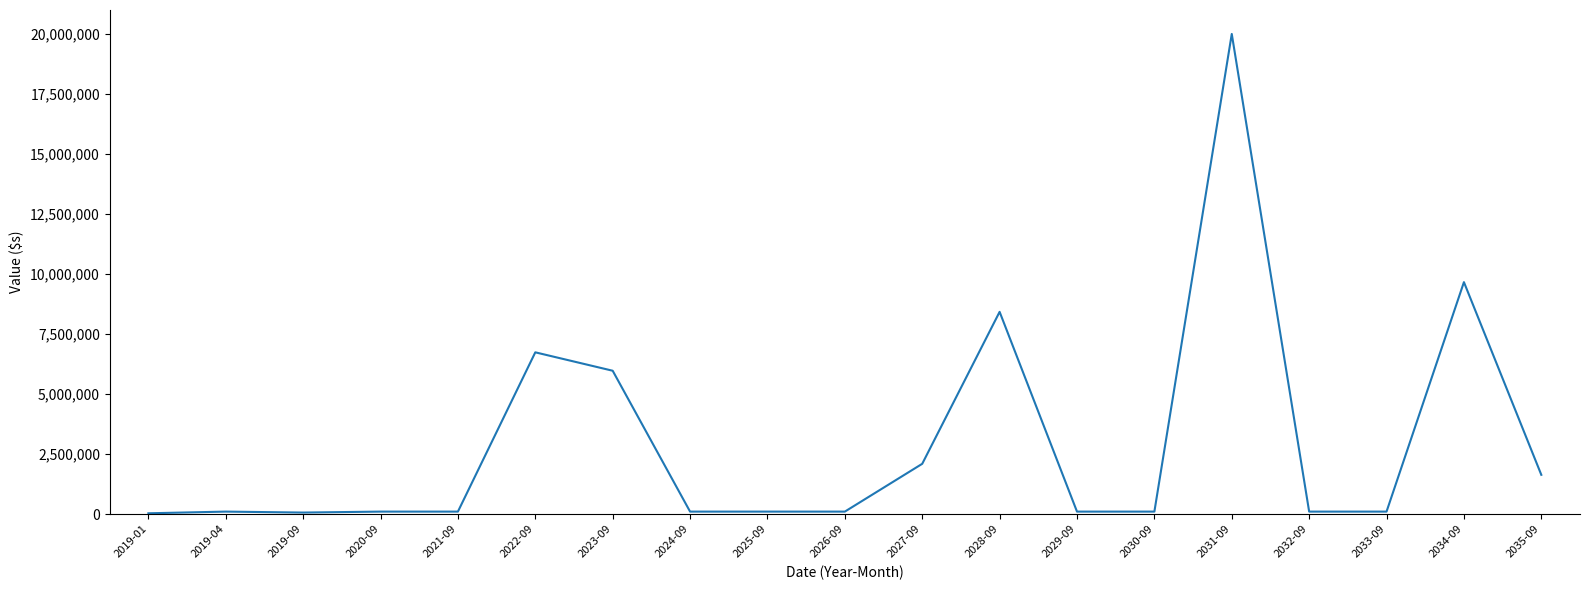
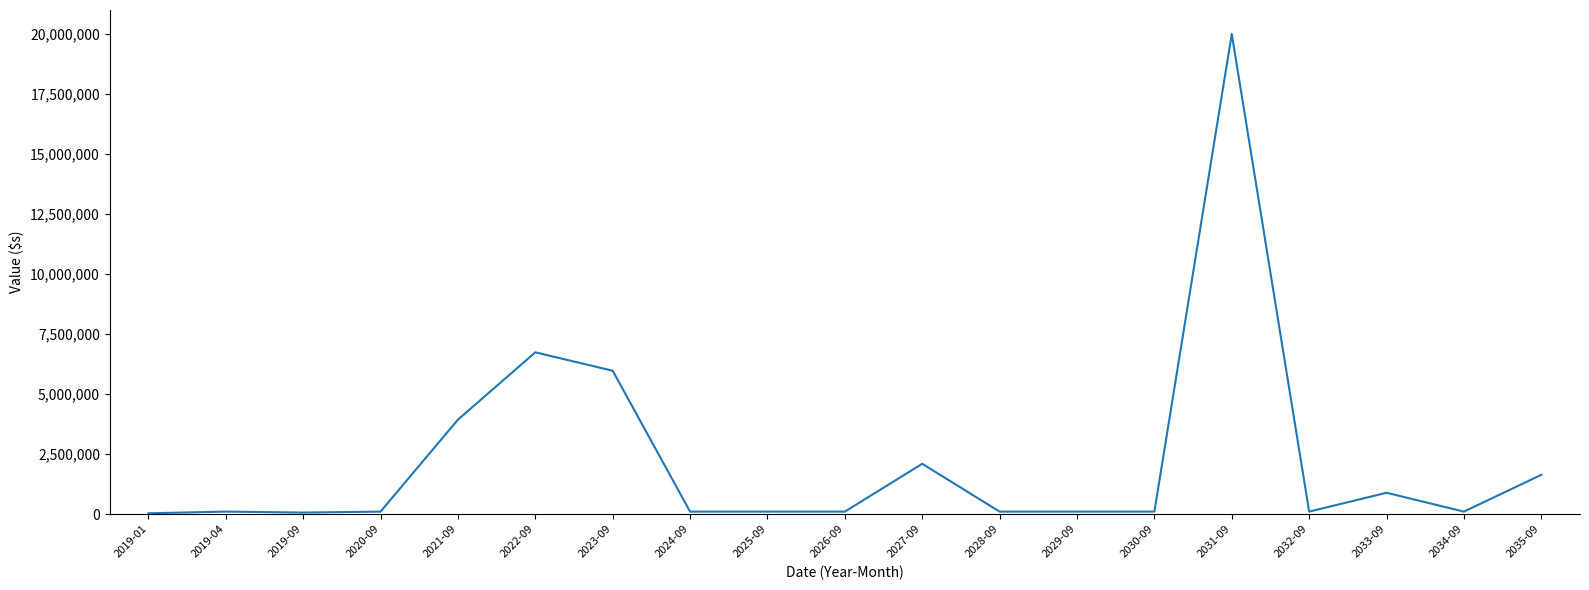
  {
    "2019-01": "0",
    "2019-04": "100,000",
    "2019-09": "100,000",
    "2020-09": "100,000",
-   "2021-09": "100,000",
+   "2021-09": "3,900,000",
    "2022-09": "6,700,000",
    "2023-09": "6,000,000",
    "2024-09": "100,000",
    "2025-09": "100,000",
    "2026-09": "100,000",
    "2027-09": "2,100,000",
-   "2028-09": "8,400,000",
+   "2028-09": "100,000",
    "2029-09": "100,000",
    "2030-09": "100,000",
    "2031-09": "20,000,000",
    "2032-09": "100,000",
-   "2033-09": "100,000",
-   "2034-09": "9,700,000",
+   "2033-09": "900,000",
+   "2034-09": "100,000",
    "2035-09": "1,600,000"
  }
